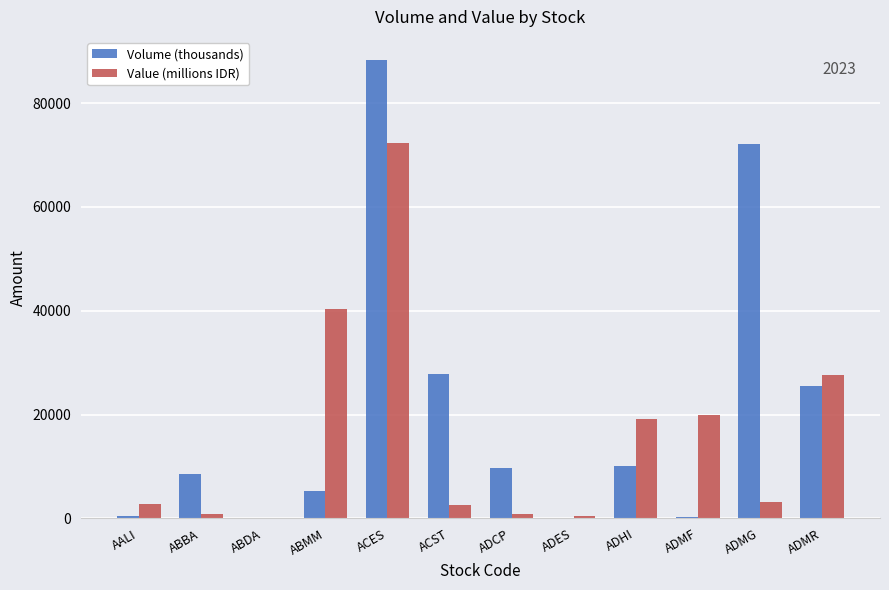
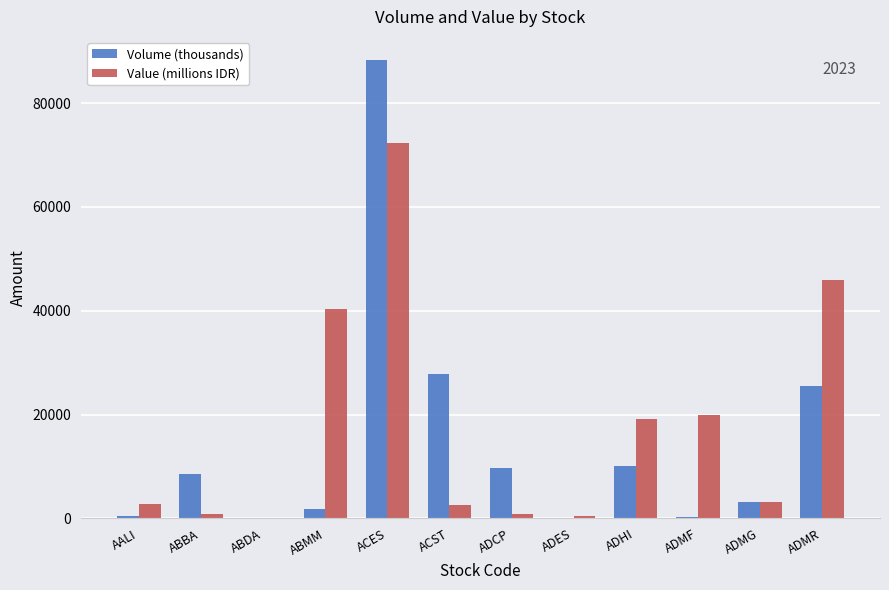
  {
    "Volume (thousands)": {
      "ABBA": 9000,
      "ABDA": 0,
-     "ABMM": 5000,
+     "ABMM": 2000,
      "ACES": 88000,
      "ACST": 28000,
      "ADCP": 10000,
      "ADHI": 10000,
-     "ADMG": 72000,
+     "ADMG": 3000,
      "ADMR": 26000
    },
    "Value (millions IDR)": {
      "AALI": 3000,
      "ABBA": 1000,
      "ABDA": 0,
      "ABMM": 40000,
      "ACES": 72000,
      "ACST": 3000,
      "ADCP": 1000,
      "ADHI": 19000,
      "ADMF": 20000,
      "ADMG": 3000,
-     "ADMR": 28000
+     "ADMR": 46000
    }
  }
